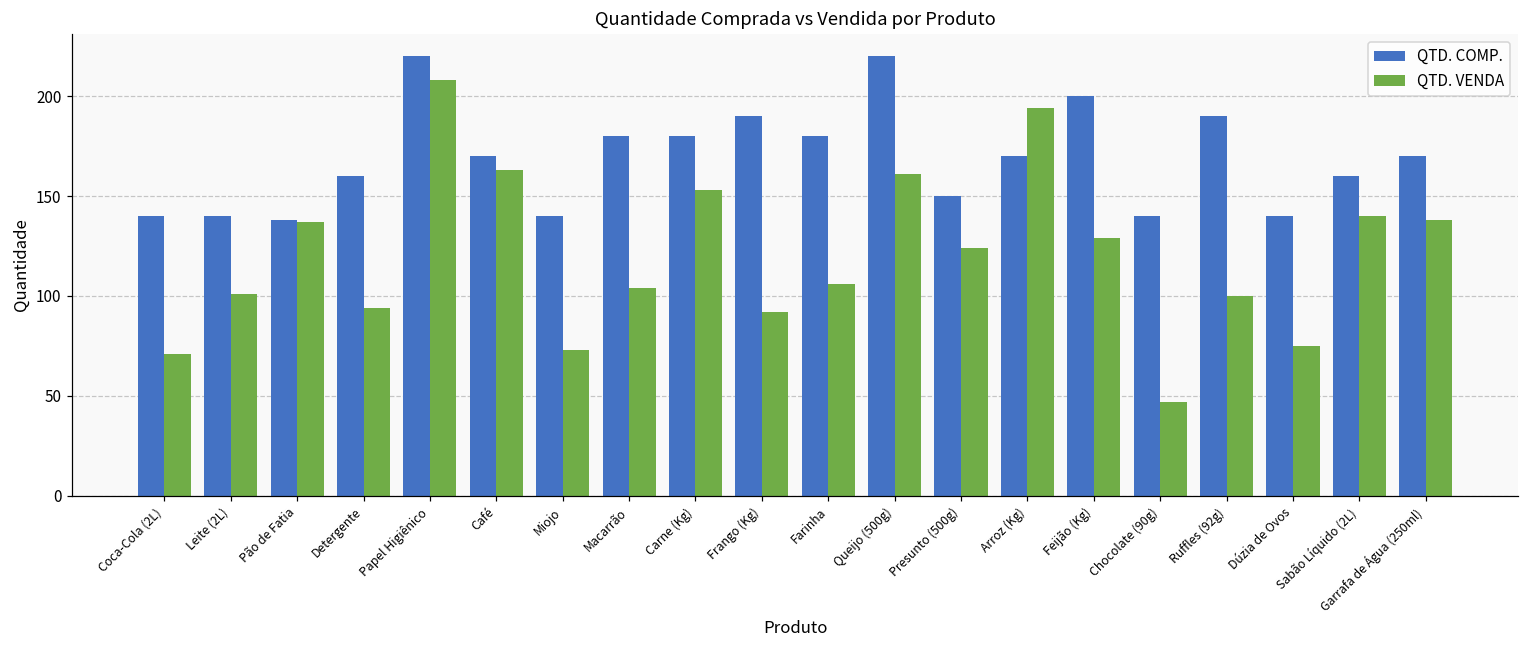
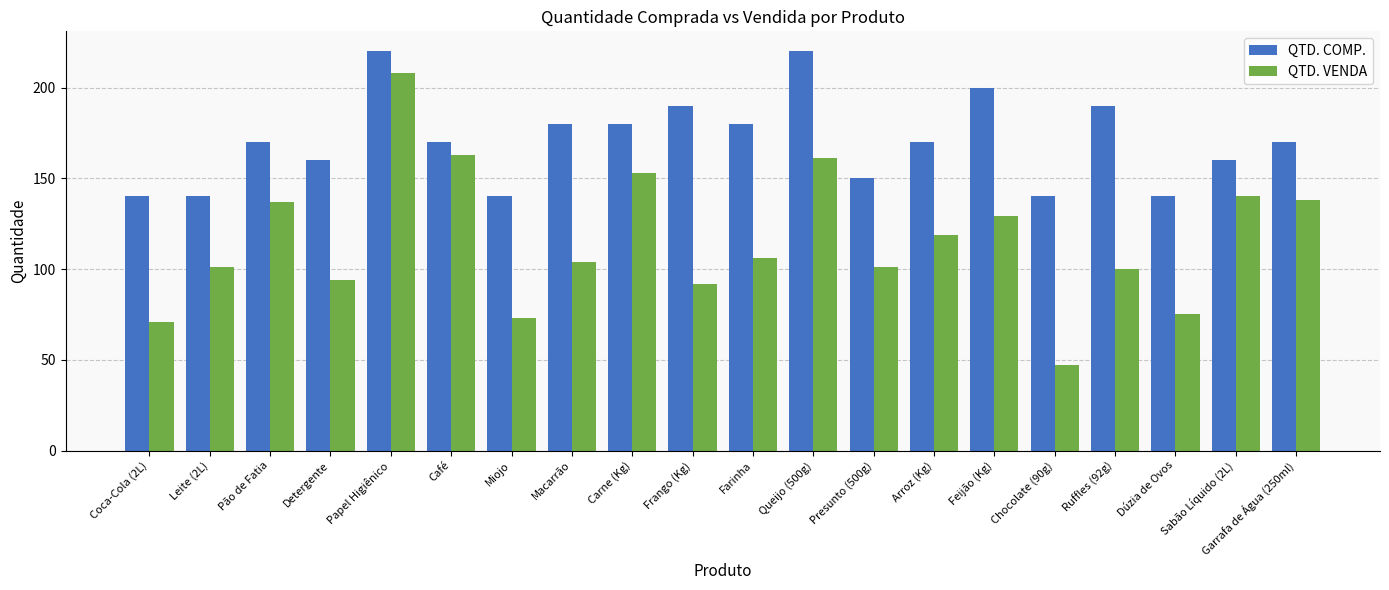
  {
    "QTD. COMP.": {
      "Coca-Cola (2L)": 140,
      "Leite (2L)": 140,
-     "Pão de Fatia": 138,
+     "Pão de Fatia": 170,
      "Detergente": 160,
      "Papel Higiênico": 220,
      "Café": 170,
      "Miojo": 140,
      "Macarrão": 180,
      "Carne (Kg)": 180,
      "Frango (Kg)": 190,
      "Farinha": 180,
      "Queijo (500g)": 220,
      "Presunto (500g)": 150,
      "Arroz (Kg)": 170,
      "Feijão (Kg)": 200,
      "Chocolate (90g)": 140,
      "Ruffles (92g)": 190,
      "Dúzia de Ovos": 140,
      "Sabão Líquido (2L)": 160,
      "Garrafa de Água (250ml)": 170
    },
    "QTD. VENDA": {
      "Coca-Cola (2L)": 71,
      "Leite (2L)": 101,
      "Pão de Fatia": 137,
      "Detergente": 94,
      "Papel Higiênico": 208,
      "Café": 163,
      "Miojo": 73,
      "Macarrão": 104,
      "Carne (Kg)": 153,
      "Frango (Kg)": 92,
      "Farinha": 106,
      "Queijo (500g)": 161,
-     "Presunto (500g)": 124,
-     "Arroz (Kg)": 194,
+     "Presunto (500g)": 101,
+     "Arroz (Kg)": 119,
      "Feijão (Kg)": 129,
      "Chocolate (90g)": 47,
      "Ruffles (92g)": 100,
      "Dúzia de Ovos": 75,
      "Sabão Líquido (2L)": 140,
      "Garrafa de Água (250ml)": 138
    }
  }
